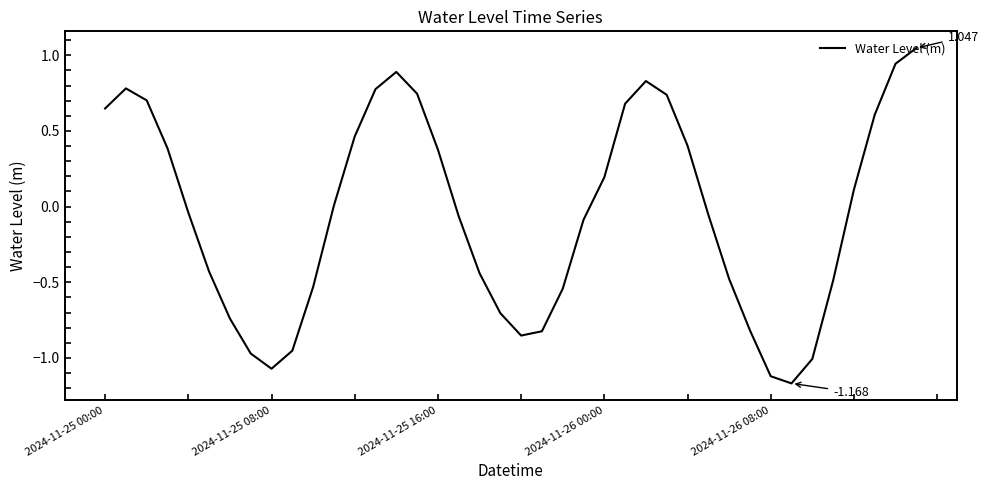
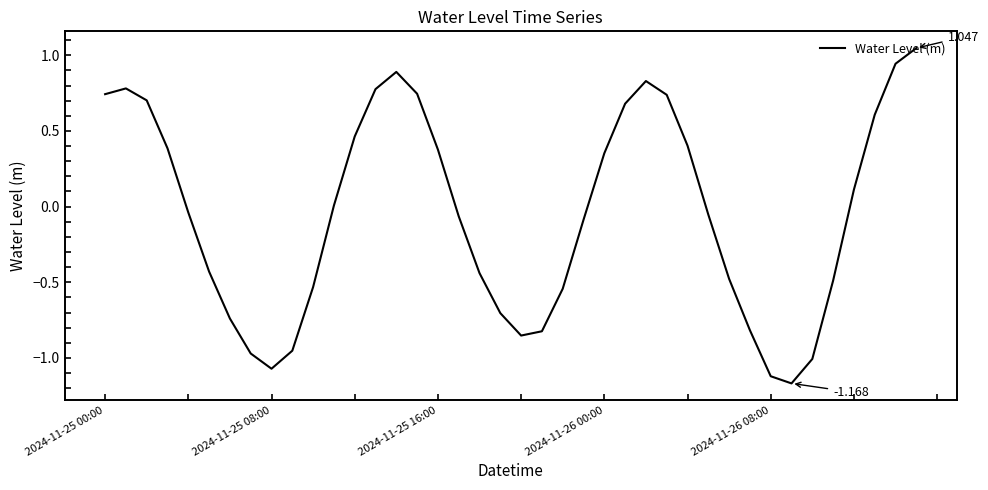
  {
-   "2024-11-25 00:00": 0.65,
+   "2024-11-25 00:00": 0.74,
    "2024-11-25 08:00": -1.07,
    "2024-11-25 16:00": 0.38,
-   "2024-11-26 00:00": 0.19,
+   "2024-11-26 00:00": 0.35,
    "2024-11-26 08:00": -1.12
  }
